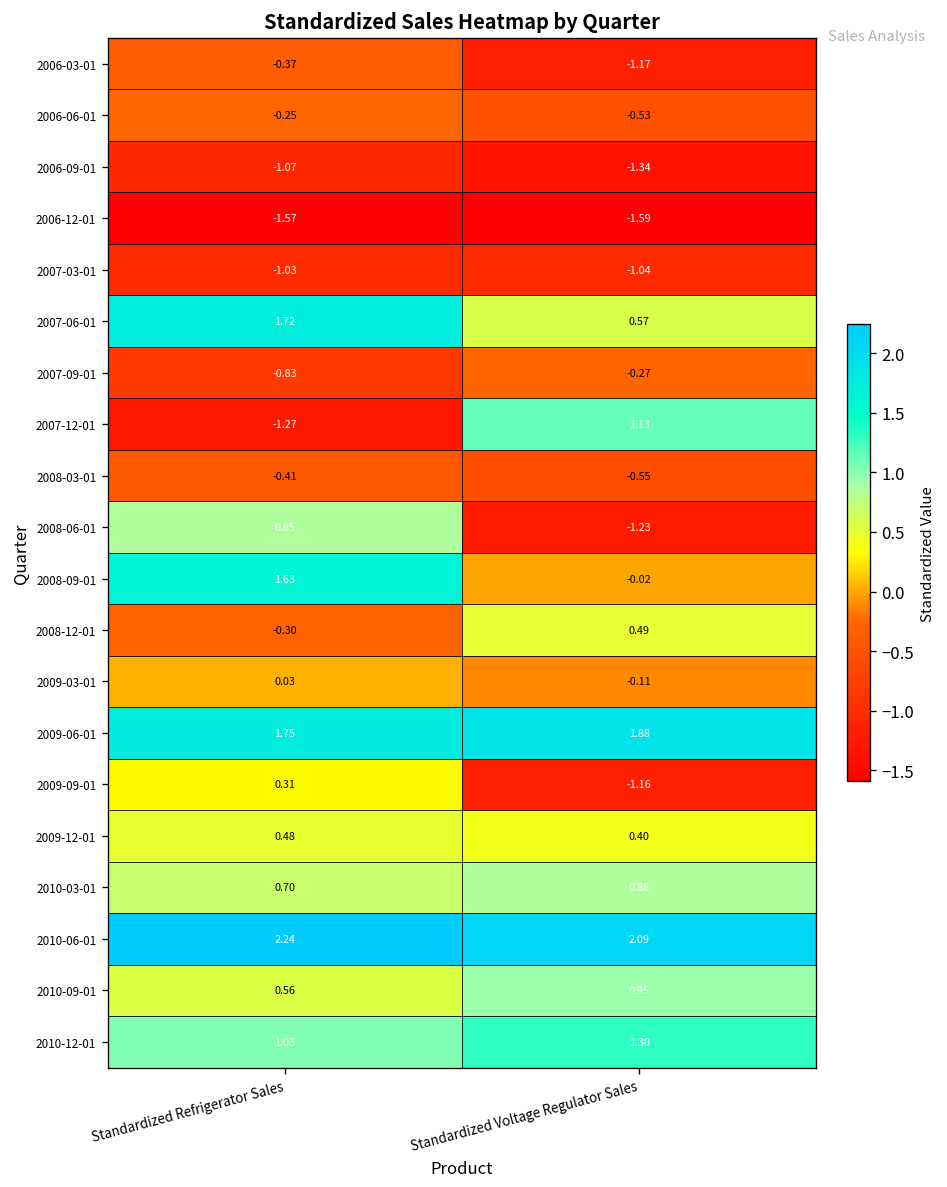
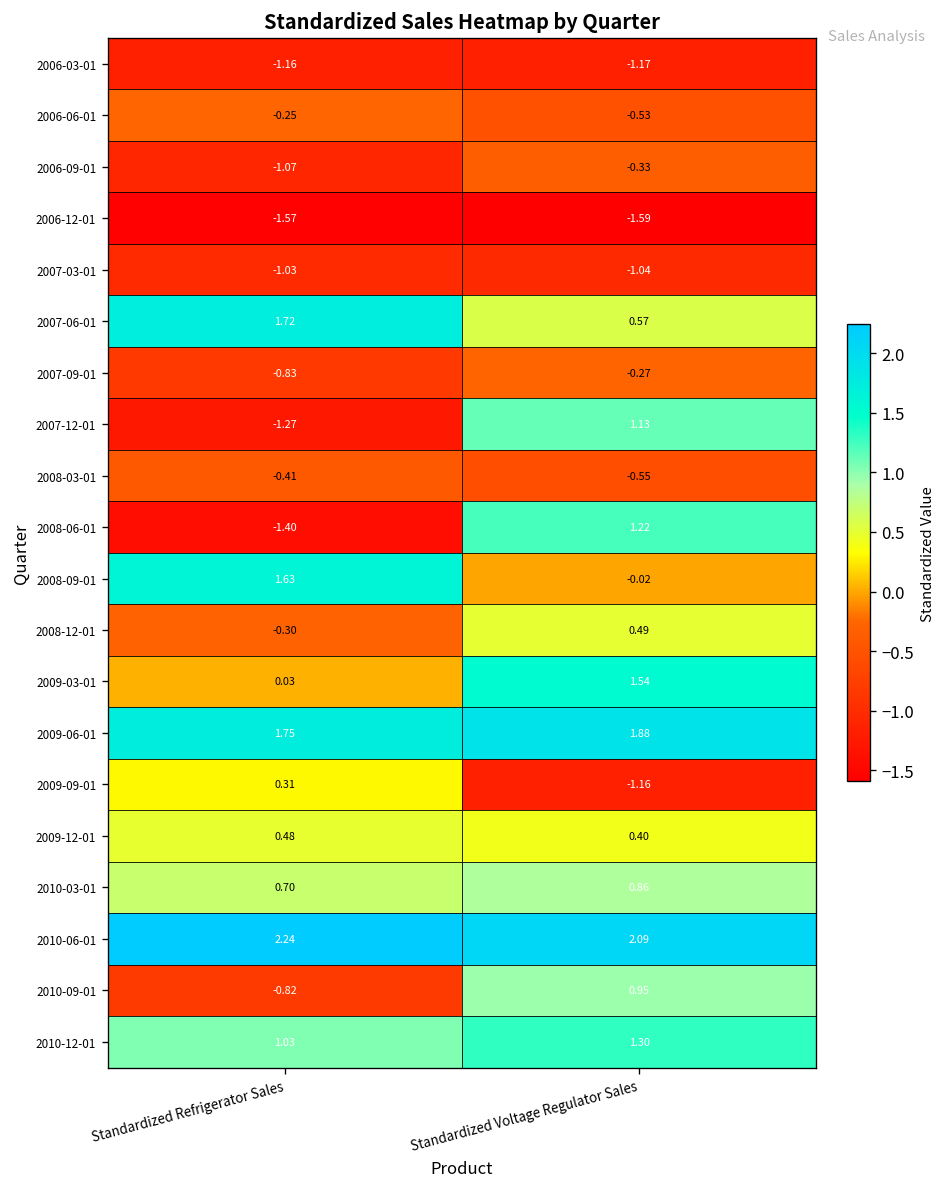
  {
    "2006-03-01": {
-     "Standardized Refrigerator Sales": -0.37,
+     "Standardized Refrigerator Sales": -1.16,
      "Standardized Voltage Regulator Sales": -1.17
    },
    "2006-06-01": {
      "Standardized Refrigerator Sales": -0.25,
      "Standardized Voltage Regulator Sales": -0.53
    },
    "2006-09-01": {
      "Standardized Refrigerator Sales": -1.07,
-     "Standardized Voltage Regulator Sales": -1.34
+     "Standardized Voltage Regulator Sales": -0.33
    },
    "2006-12-01": {
      "Standardized Refrigerator Sales": -1.57,
      "Standardized Voltage Regulator Sales": -1.59
    },
    "2007-03-01": {
      "Standardized Refrigerator Sales": -1.03,
      "Standardized Voltage Regulator Sales": -1.04
    },
    "2007-06-01": {
      "Standardized Refrigerator Sales": 1.72,
      "Standardized Voltage Regulator Sales": 0.57
    },
    "2007-09-01": {
      "Standardized Refrigerator Sales": -0.83,
      "Standardized Voltage Regulator Sales": -0.27
    },
    "2007-12-01": {
      "Standardized Refrigerator Sales": -1.27,
      "Standardized Voltage Regulator Sales": 1.13
    },
    "2008-03-01": {
      "Standardized Refrigerator Sales": -0.41,
      "Standardized Voltage Regulator Sales": -0.55
    },
    "2008-06-01": {
-     "Standardized Refrigerator Sales": 0.85,
-     "Standardized Voltage Regulator Sales": -1.23
+     "Standardized Refrigerator Sales": -1.40,
+     "Standardized Voltage Regulator Sales": 1.22
    },
    "2008-09-01": {
      "Standardized Refrigerator Sales": 1.63,
      "Standardized Voltage Regulator Sales": -0.02
    },
    "2008-12-01": {
      "Standardized Refrigerator Sales": -0.30,
      "Standardized Voltage Regulator Sales": 0.49
    },
    "2009-03-01": {
      "Standardized Refrigerator Sales": 0.03,
-     "Standardized Voltage Regulator Sales": -0.11
+     "Standardized Voltage Regulator Sales": 1.54
    },
    "2009-06-01": {
      "Standardized Refrigerator Sales": 1.75,
      "Standardized Voltage Regulator Sales": 1.88
    },
    "2009-09-01": {
      "Standardized Refrigerator Sales": 0.31,
      "Standardized Voltage Regulator Sales": -1.16
    },
    "2009-12-01": {
      "Standardized Refrigerator Sales": 0.48,
      "Standardized Voltage Regulator Sales": 0.40
    },
    "2010-03-01": {
      "Standardized Refrigerator Sales": 0.70,
      "Standardized Voltage Regulator Sales": 0.86
    },
    "2010-06-01": {
      "Standardized Refrigerator Sales": 2.24,
      "Standardized Voltage Regulator Sales": 2.09
    },
    "2010-09-01": {
-     "Standardized Refrigerator Sales": 0.56,
+     "Standardized Refrigerator Sales": -0.82,
      "Standardized Voltage Regulator Sales": 0.95
    },
    "2010-12-01": {
      "Standardized Refrigerator Sales": 1.03,
      "Standardized Voltage Regulator Sales": 1.30
    }
  }
